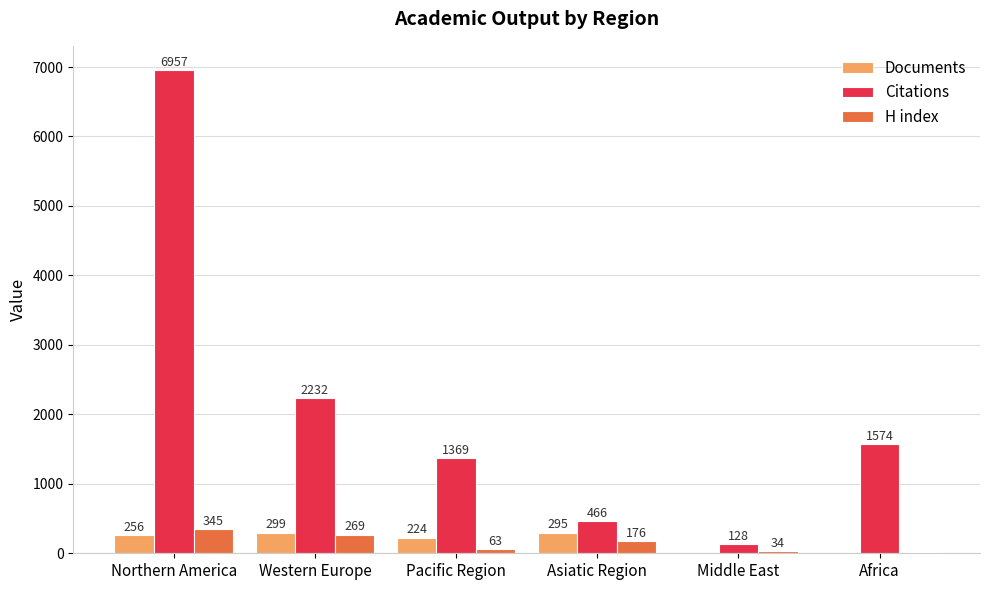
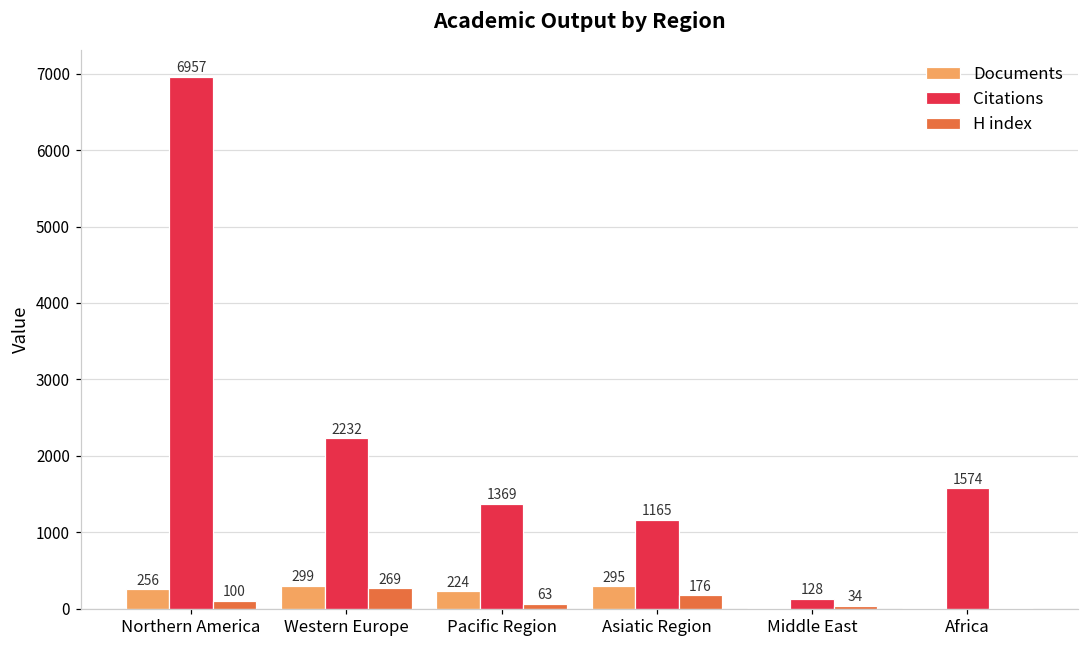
  {
    "Documents": {
      "Northern America": 256,
      "Western Europe": 299,
      "Pacific Region": 224,
      "Asiatic Region": 295
    },
    "Citations": {
      "Northern America": 6957,
      "Western Europe": 2232,
      "Pacific Region": 1369,
-     "Asiatic Region": 466,
+     "Asiatic Region": 1165,
      "Middle East": 128,
      "Africa": 1574
    },
    "H index": {
-     "Northern America": 345,
+     "Northern America": 100,
      "Western Europe": 269,
      "Pacific Region": 63,
      "Asiatic Region": 176,
      "Middle East": 34
    }
  }
